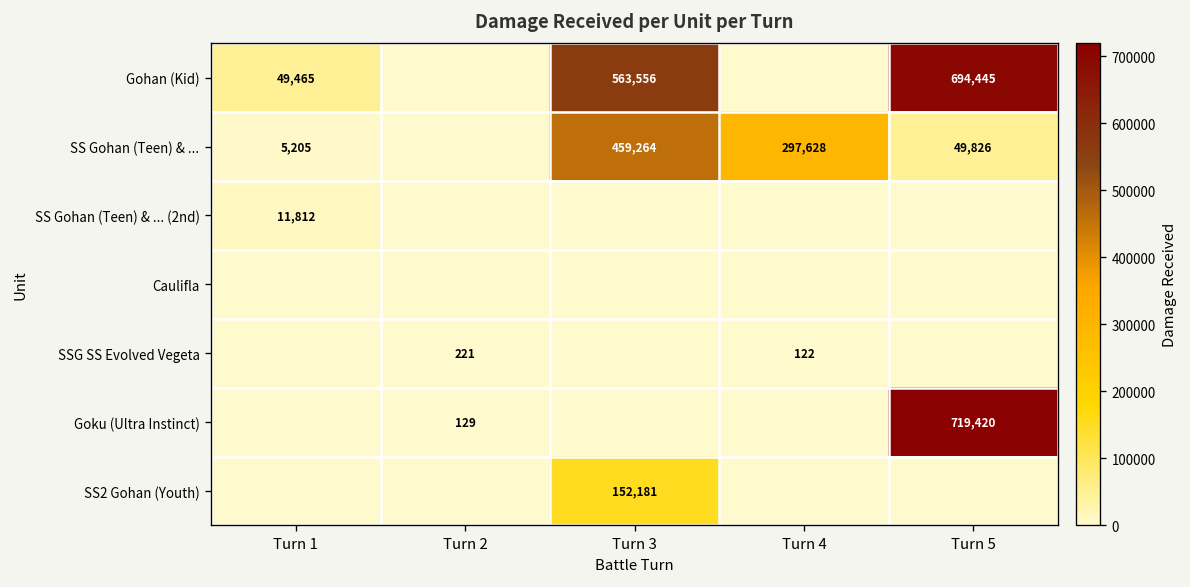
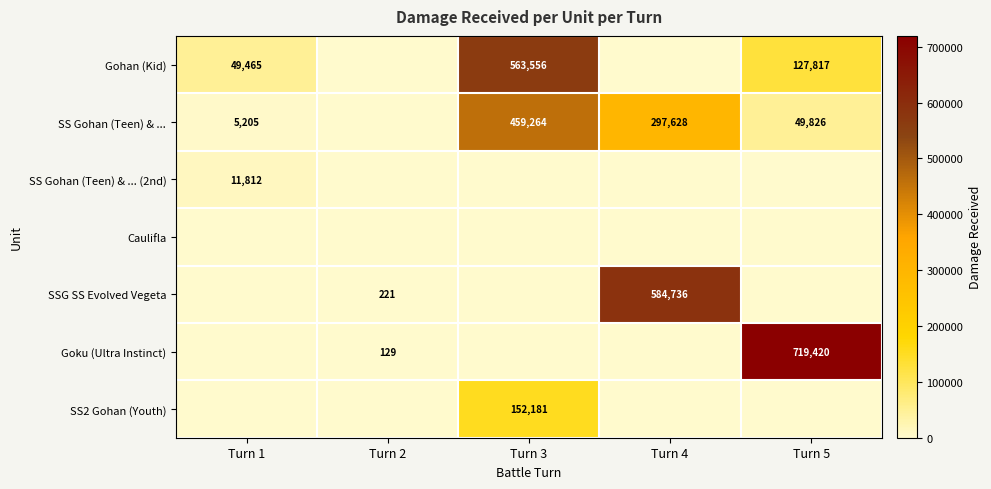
  {
    "Gohan (Kid)": {
      "Turn 1": "49,465",
      "Turn 3": "563,556",
-     "Turn 5": "694,445"
+     "Turn 5": "127,817"
    },
    "SS Gohan (Teen) & ...": {
      "Turn 1": "5,205",
      "Turn 3": "459,264",
      "Turn 4": "297,628",
      "Turn 5": "49,826"
    },
    "SS Gohan (Teen) & ... (2nd)": {
      "Turn 1": "11,812"
    },
    "SSG SS Evolved Vegeta": {
      "Turn 2": "221",
-     "Turn 4": "122"
+     "Turn 4": "584,736"
    },
    "Goku (Ultra Instinct)": {
      "Turn 2": "129",
      "Turn 5": "719,420"
    },
    "SS2 Gohan (Youth)": {
      "Turn 3": "152,181"
    }
  }
